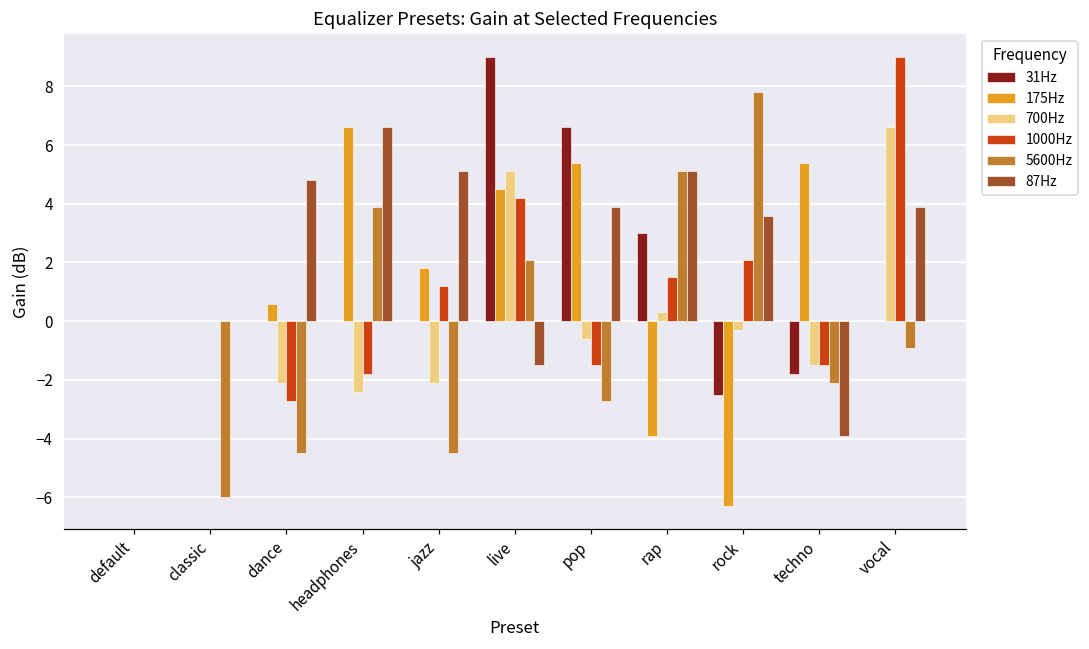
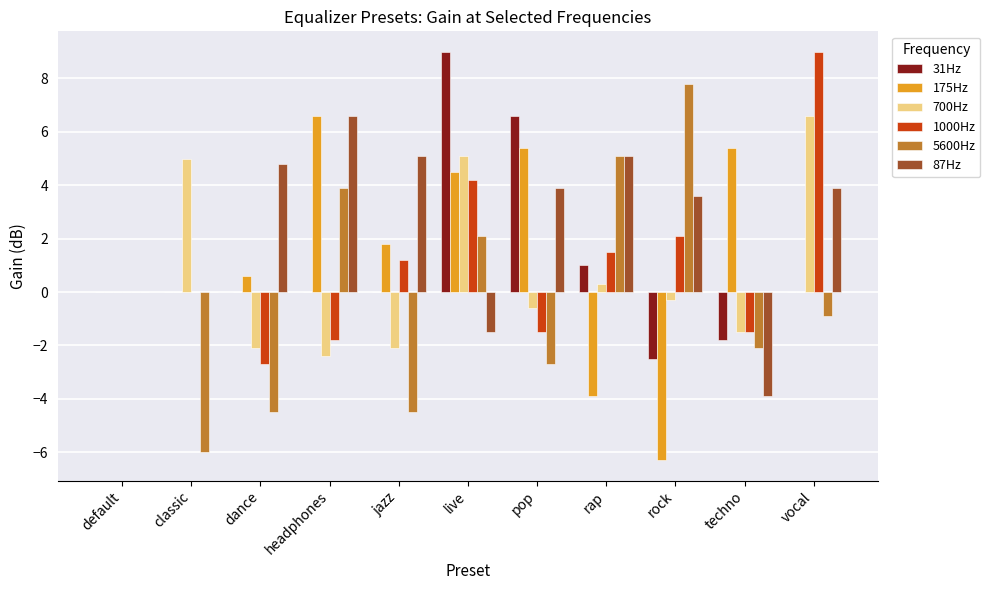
  {
    "31Hz": {
      "default": 0,
      "classic": 0,
      "dance": 0,
      "headphones": 0,
      "jazz": 0,
      "live": 9,
      "pop": 6.6,
-     "rap": 3,
+     "rap": 1,
      "rock": -2.5,
      "techno": -1.8,
      "vocal": 0
    },
    "700Hz": {
      "default": 0,
-     "classic": 0,
+     "classic": 5,
      "dance": -2.1,
      "headphones": -2.4,
      "jazz": -2.1,
      "live": 5.1,
      "pop": -0.6,
      "rap": 0.3,
      "rock": -0.3,
      "techno": -1.5,
      "vocal": 6.6
    }
  }
